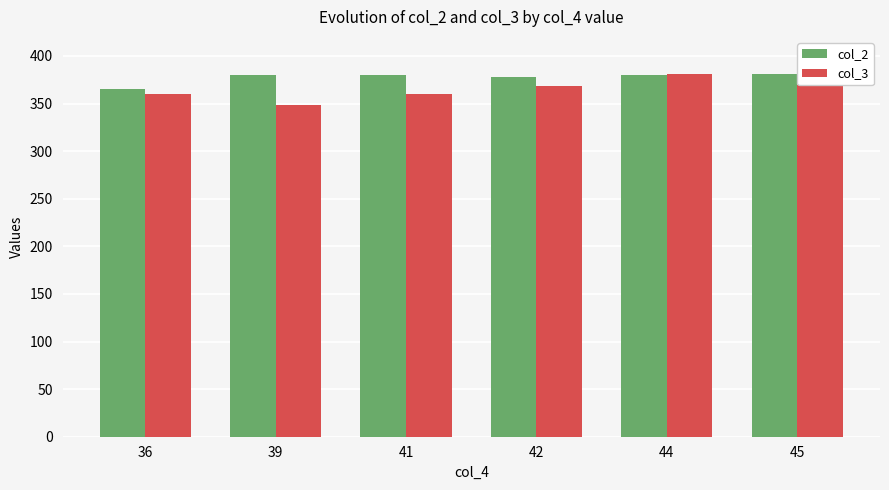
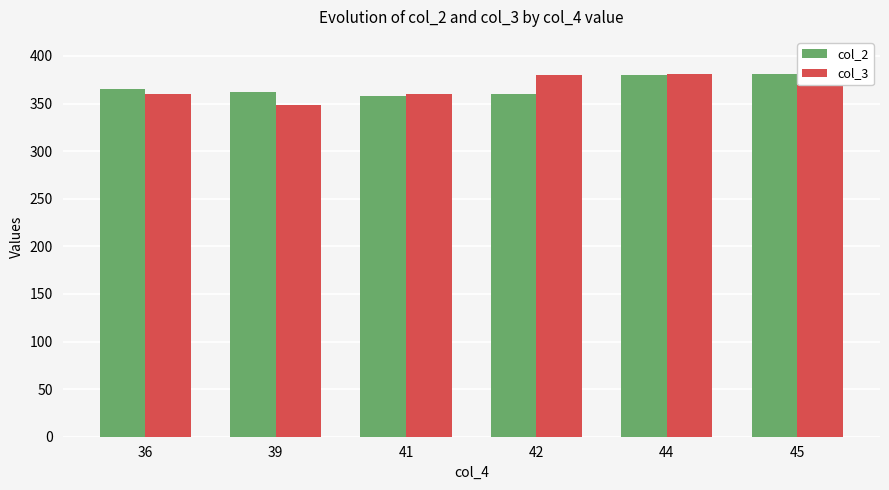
  {
    "col_2": {
      "36": 370,
-     "39": 380,
-     "41": 380,
-     "42": 380,
+     "39": 360,
+     "41": 360,
+     "42": 360,
      "44": 380,
      "45": 380
    },
    "col_3": {
      "36": 360,
      "39": 350,
      "41": 360,
-     "42": 370,
+     "42": 380,
      "44": 380
    }
  }
